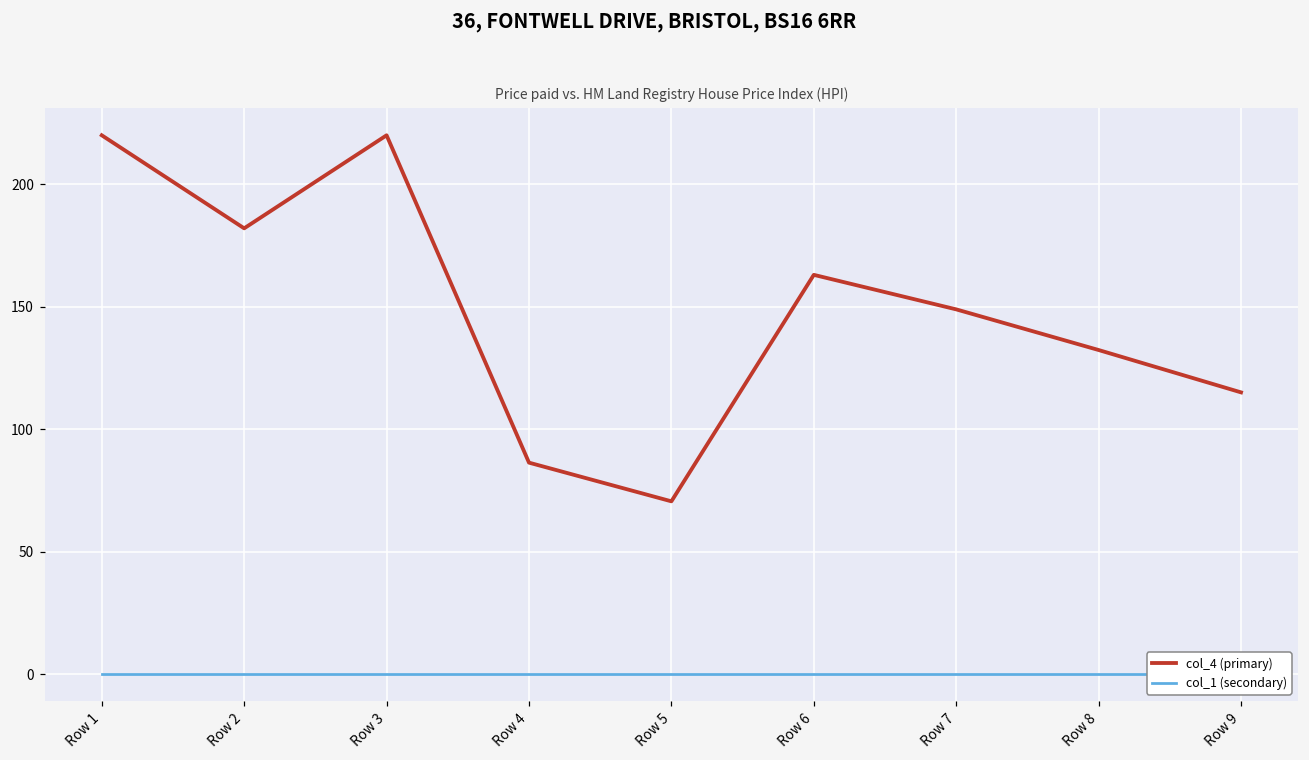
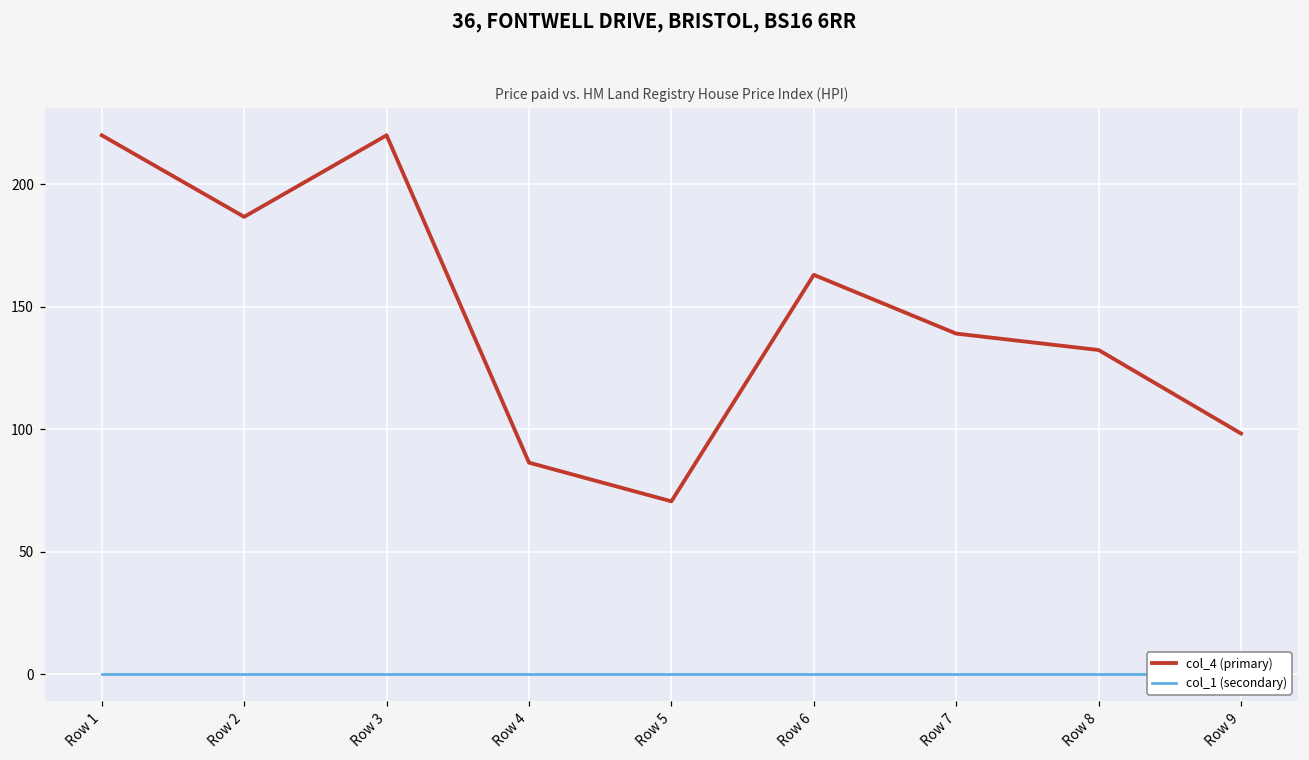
  {
    "col_4 (primary)": {
      "Row 1": 220,
-     "Row 2": 182,
+     "Row 2": 187,
      "Row 3": 220,
      "Row 4": 86,
      "Row 5": 71,
      "Row 6": 163,
-     "Row 7": 149,
+     "Row 7": 139,
      "Row 8": 132,
-     "Row 9": 115
+     "Row 9": 98
    },
    "col_1 (secondary)": {
      "Row 1": 0,
      "Row 2": 0,
      "Row 3": 0,
      "Row 4": 0,
      "Row 5": 0,
      "Row 6": 0,
      "Row 7": 0,
      "Row 8": 0
    }
  }
